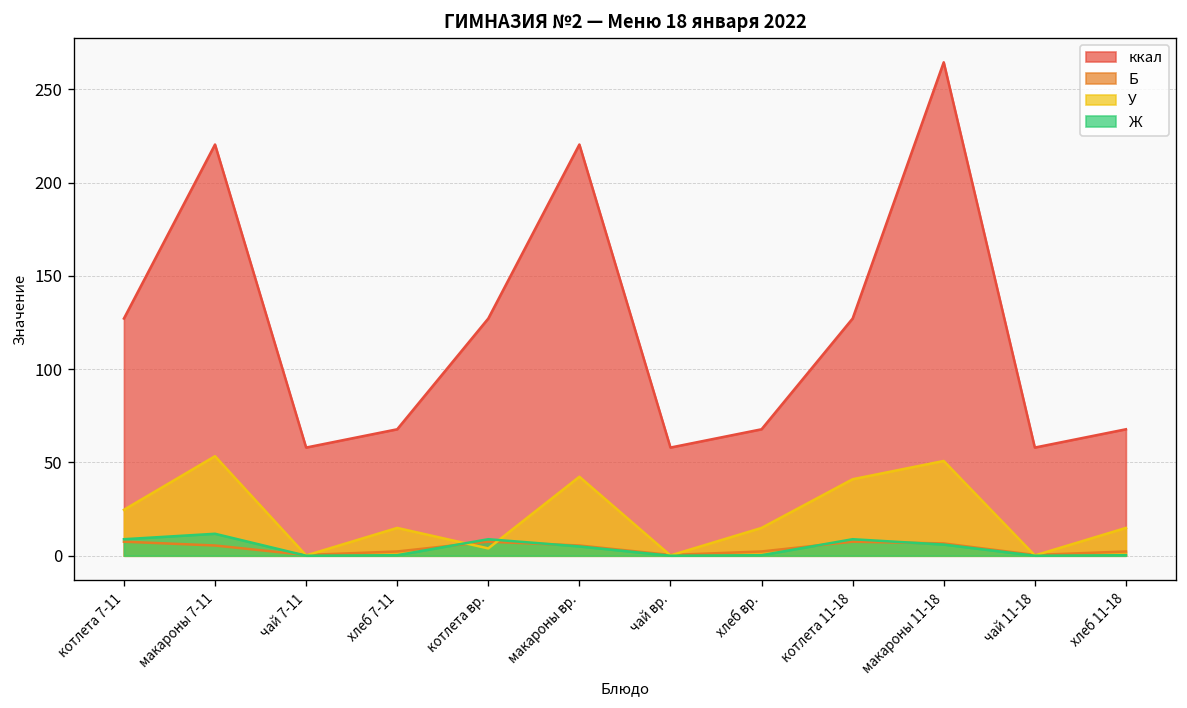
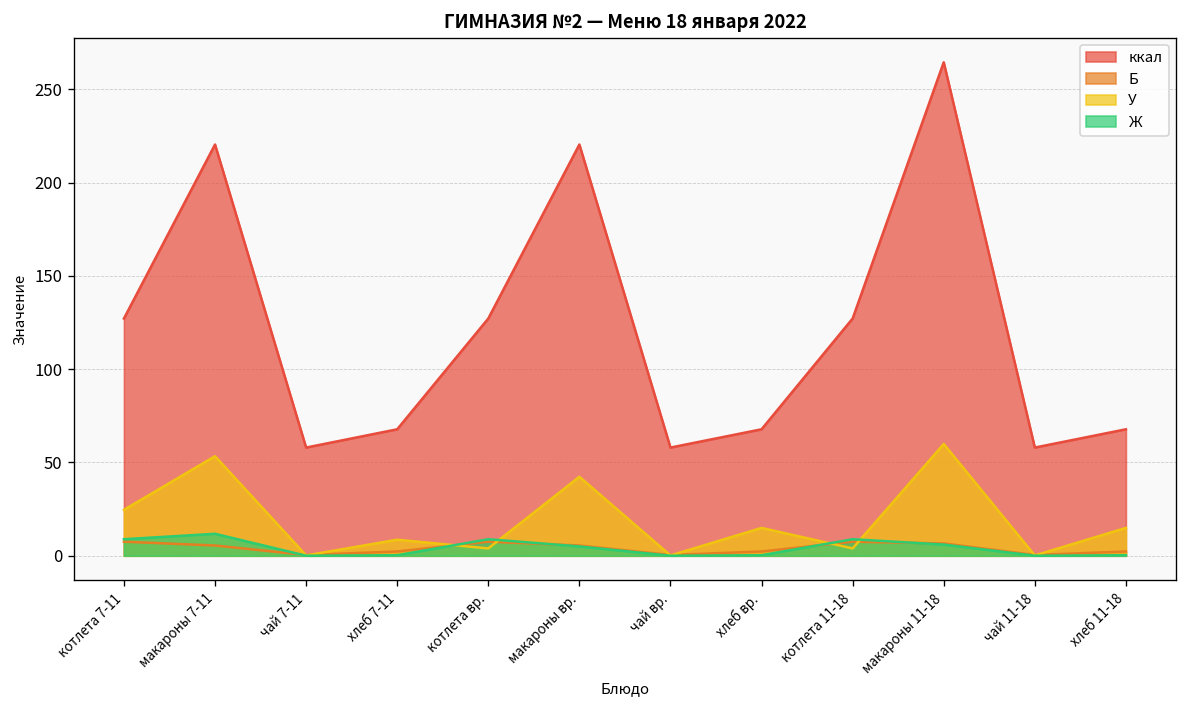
  {
    "У": {
      "котлета 7-11": 25,
      "макароны 7-11": 53,
-     "хлеб 7-11": 15,
+     "хлеб 7-11": 9,
      "котлета вр.": 4,
      "макароны вр.": 42,
      "хлеб вр.": 15,
-     "котлета 11-18": 41,
-     "макароны 11-18": 51,
+     "котлета 11-18": 4,
+     "макароны 11-18": 60,
      "хлеб 11-18": 15
    },
    "Ж": {
      "макароны 7-11": 12,
      "хлеб 7-11": 0,
      "хлеб вр.": 0,
      "хлеб 11-18": 0
    }
  }
